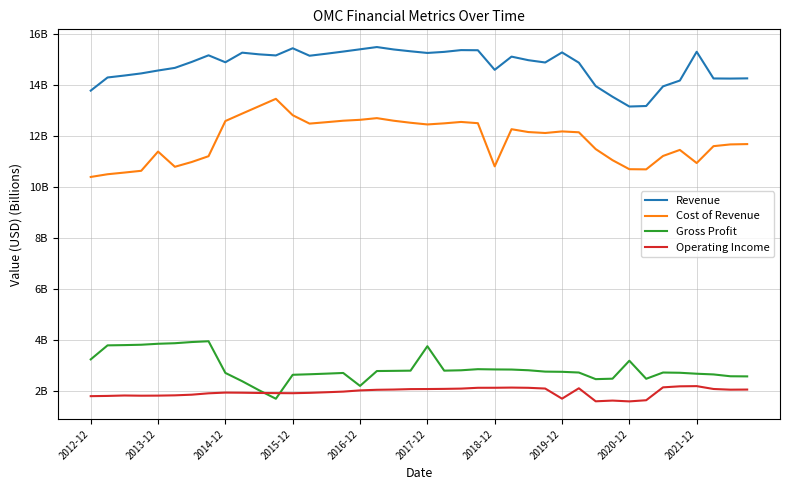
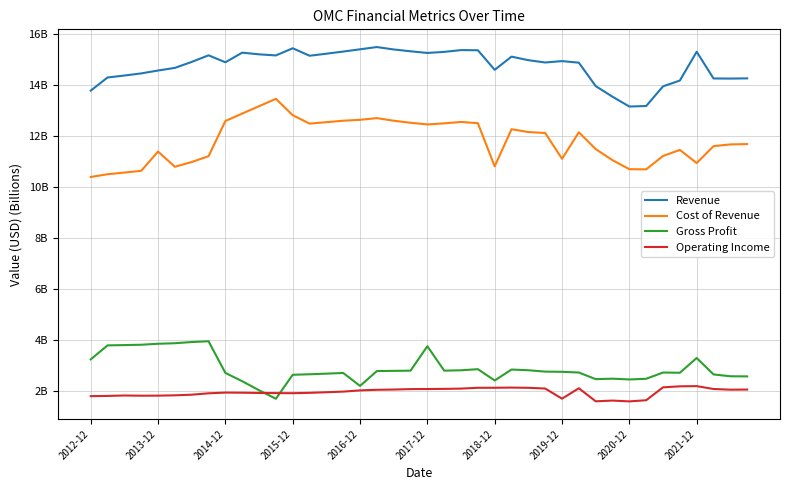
  {
    "Revenue": {
      "2012-12": 13800000000,
      "2013-12": 14600000000,
      "2014-12": 14900000000,
      "2015-12": 15500000000,
      "2016-12": 15400000000,
      "2017-12": 15300000000,
      "2018-12": 14600000000,
-     "2019-12": 15300000000,
+     "2019-12": 15000000000,
      "2020-12": 13200000000,
      "2021-12": 15300000000
    },
    "Cost of Revenue": {
      "2012-12": 10400000000,
      "2013-12": 11400000000,
      "2014-12": 12600000000,
      "2015-12": 12800000000,
      "2016-12": 12600000000,
      "2017-12": 12500000000,
      "2018-12": 10800000000,
-     "2019-12": 12200000000,
+     "2019-12": 11100000000,
      "2020-12": 10700000000,
      "2021-12": 11000000000
    },
    "Gross Profit": {
      "2012-12": 3200000000,
      "2013-12": 3900000000,
      "2014-12": 2700000000,
      "2015-12": 2600000000,
      "2016-12": 2200000000,
      "2017-12": 3800000000,
-     "2018-12": 2900000000,
+     "2018-12": 2400000000,
      "2019-12": 2800000000,
-     "2020-12": 3200000000,
-     "2021-12": 2700000000
+     "2020-12": 2500000000,
+     "2021-12": 3300000000
    },
    "Operating Income": {
      "2012-12": 1800000000,
      "2013-12": 1800000000,
      "2014-12": 1900000000,
      "2015-12": 1900000000,
      "2016-12": 2000000000,
      "2017-12": 2100000000,
      "2018-12": 2100000000,
      "2019-12": 1700000000,
      "2020-12": 1600000000,
      "2021-12": 2200000000
    }
  }
